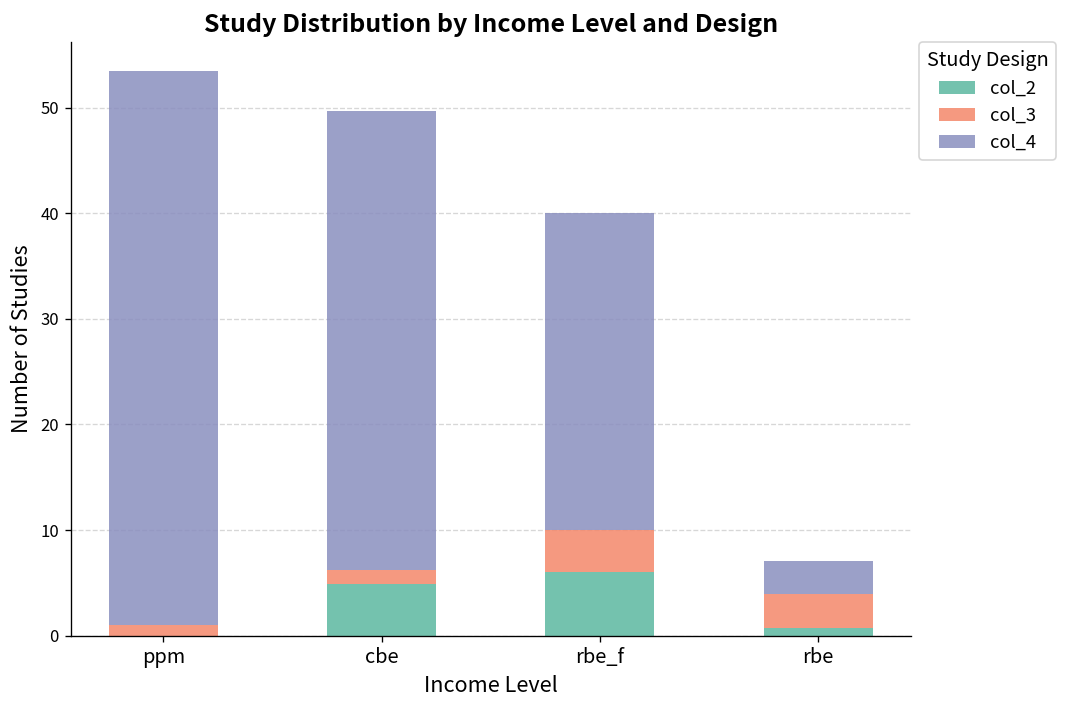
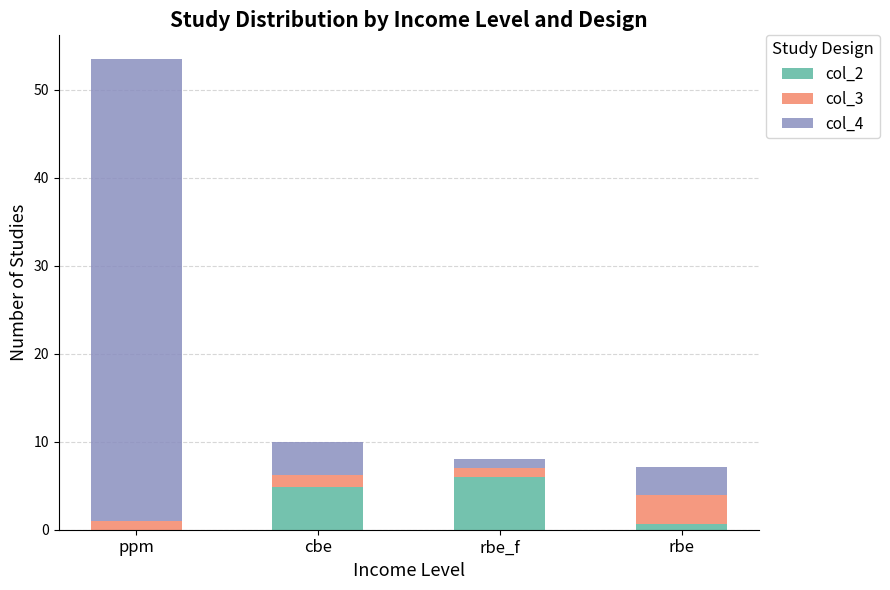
  {
    "col_2": {
      "ppm": 0,
      "cbe": 5,
      "rbe_f": 6,
      "rbe": 1
    },
    "col_3": {
      "ppm": 1,
      "cbe": 1,
-     "rbe_f": 4,
+     "rbe_f": 1,
      "rbe": 3
    },
    "col_4": {
      "ppm": 53,
-     "cbe": 44,
-     "rbe_f": 30,
+     "cbe": 4,
+     "rbe_f": 1,
      "rbe": 3
    }
  }
